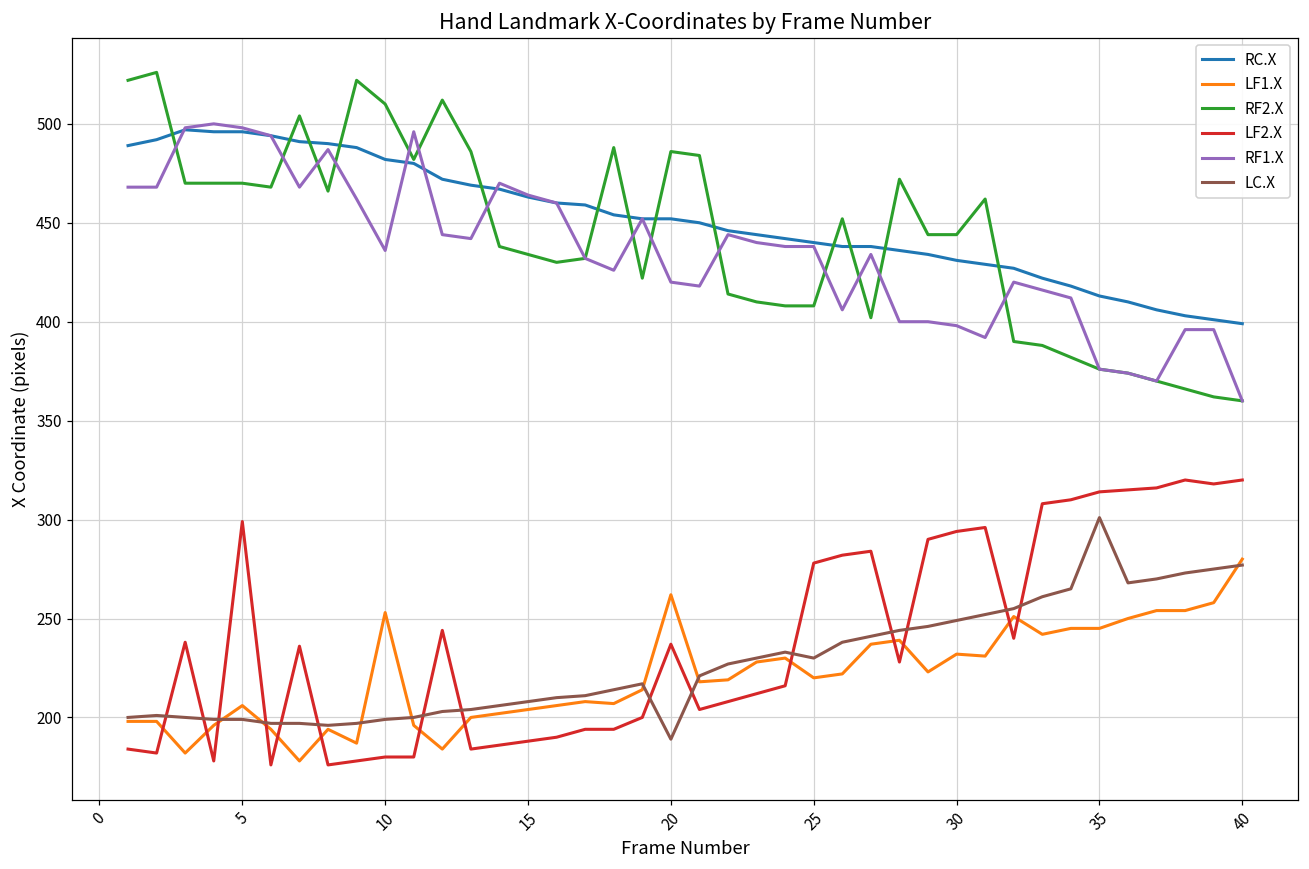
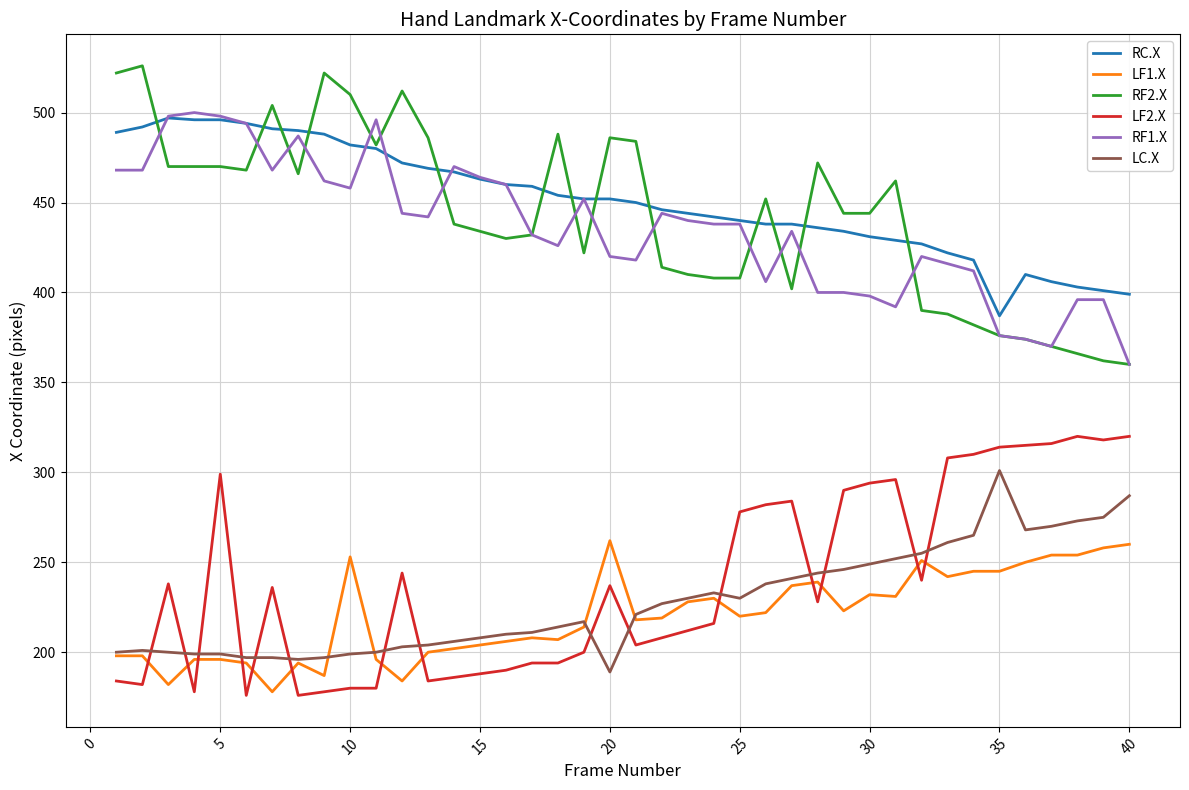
  {
    "RC.X": {
      "5": 496,
      "10": 482,
      "20": 452,
      "25": 440,
      "30": 431,
-     "35": 413,
+     "35": 387,
      "40": 399
    },
    "LF1.X": {
-     "5": 206,
+     "5": 196,
      "10": 253,
      "15": 204,
      "20": 262,
      "25": 220,
      "30": 232,
      "35": 245,
-     "40": 280
+     "40": 260
    },
    "RF2.X": {
      "5": 470,
      "10": 510,
      "15": 434,
      "20": 486,
      "25": 408,
      "30": 444
    },
    "LF2.X": {
      "5": 299,
      "10": 180,
      "15": 188,
      "20": 237,
      "25": 278,
      "30": 294,
      "35": 314,
      "40": 320
    },
    "RF1.X": {
      "5": 498,
-     "10": 436,
+     "10": 458,
      "20": 420,
      "25": 438,
      "30": 398
    },
    "LC.X": {
      "5": 199,
      "10": 199,
      "15": 208,
      "20": 189,
      "25": 230,
      "30": 249,
      "35": 301,
-     "40": 277
+     "40": 287
    }
  }
